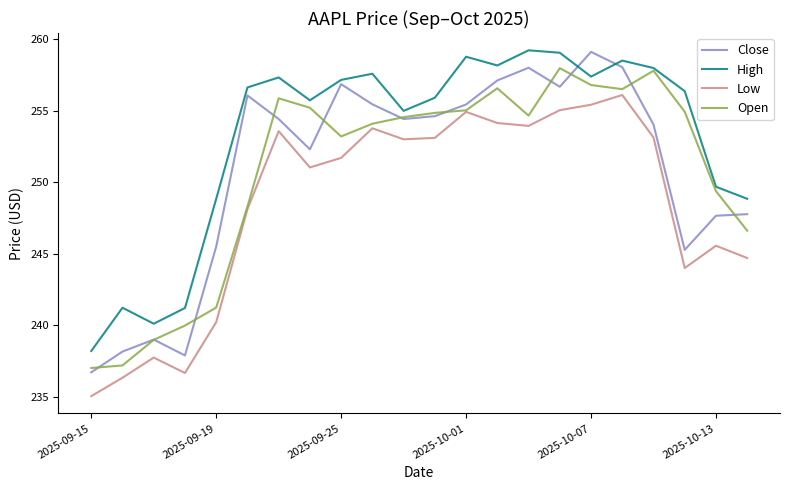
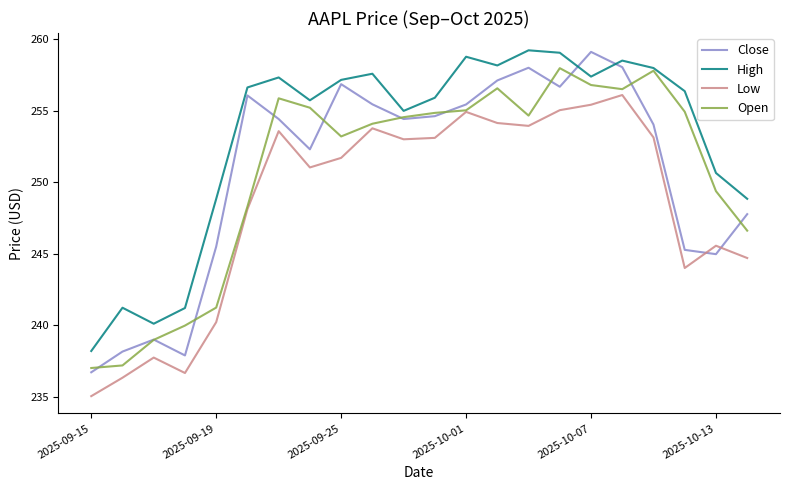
  {
    "Close": {
      "2025-09-15": 236.7,
      "2025-09-19": 245.5,
      "2025-09-25": 256.9,
      "2025-10-01": 255.4,
      "2025-10-07": 259.1,
-     "2025-10-13": 247.7
+     "2025-10-13": 245.0
    },
    "High": {
      "2025-09-15": 238.2,
      "2025-09-19": 248.8,
      "2025-09-25": 257.2,
      "2025-10-01": 258.8,
      "2025-10-07": 257.4,
-     "2025-10-13": 249.7
+     "2025-10-13": 250.7
    },
    "Low": {
      "2025-09-15": 235.0,
      "2025-09-19": 240.2,
      "2025-09-25": 251.7,
      "2025-10-07": 255.4,
      "2025-10-13": 245.6
    },
    "Open": {
      "2025-09-15": 237.0,
      "2025-09-19": 241.2,
      "2025-09-25": 253.2,
      "2025-10-07": 256.8,
      "2025-10-13": 249.4
    }
  }
